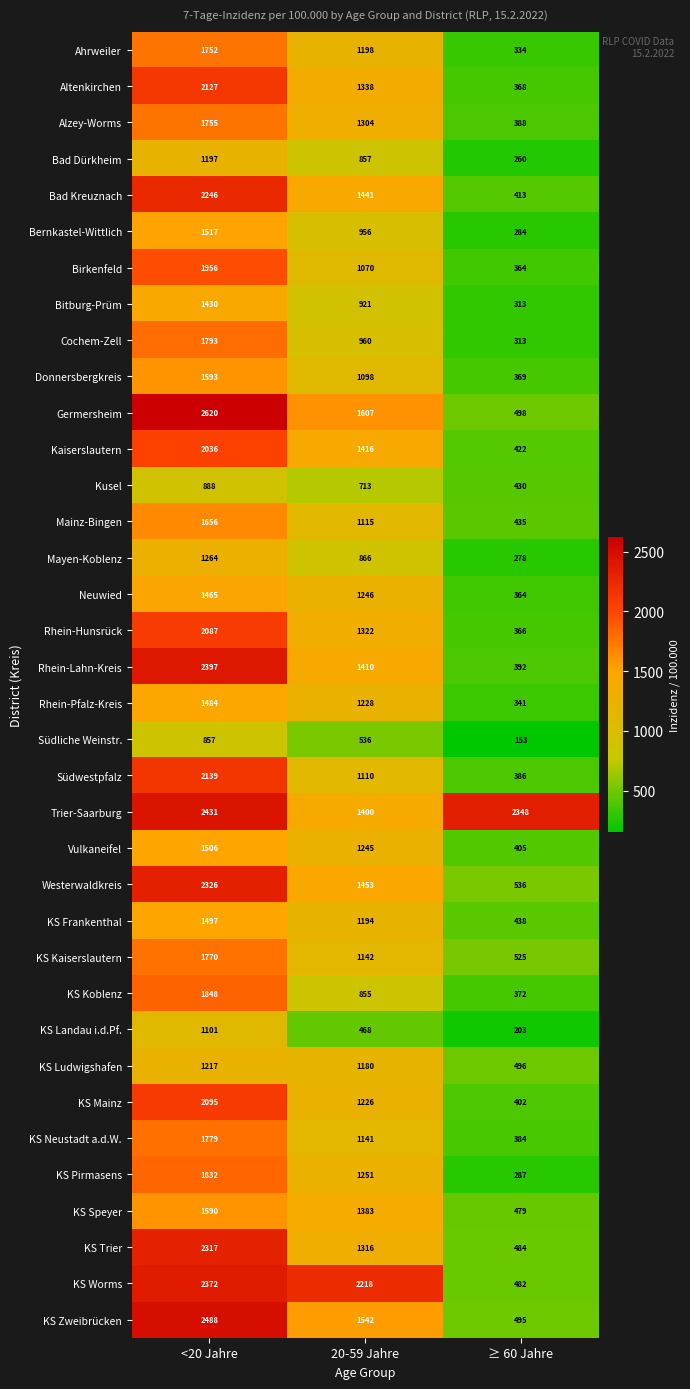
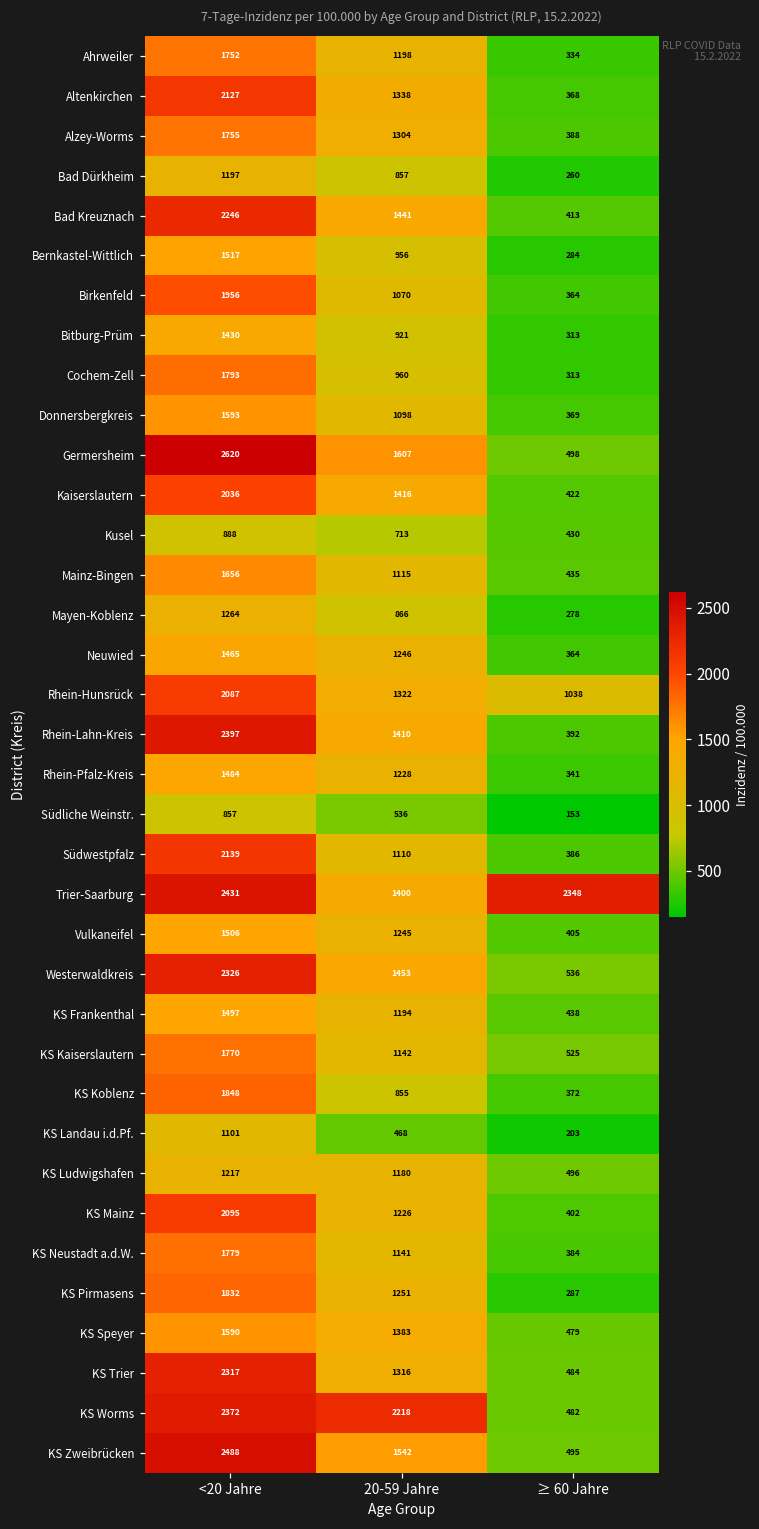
  {
    "Ahrweiler": {
      "<20 Jahre": 1752,
      "20-59 Jahre": 1198,
      "≥ 60 Jahre": 334
    },
    "Altenkirchen": {
      "<20 Jahre": 2127,
      "20-59 Jahre": 1338,
      "≥ 60 Jahre": 368
    },
    "Alzey-Worms": {
      "<20 Jahre": 1755,
      "20-59 Jahre": 1304,
      "≥ 60 Jahre": 388
    },
    "Bad Dürkheim": {
      "<20 Jahre": 1197,
      "20-59 Jahre": 857,
      "≥ 60 Jahre": 260
    },
    "Bad Kreuznach": {
      "<20 Jahre": 2246,
      "20-59 Jahre": 1441,
      "≥ 60 Jahre": 413
    },
    "Bernkastel-Wittlich": {
      "<20 Jahre": 1517,
      "20-59 Jahre": 956,
      "≥ 60 Jahre": 284
    },
    "Birkenfeld": {
      "<20 Jahre": 1956,
      "20-59 Jahre": 1070,
      "≥ 60 Jahre": 364
    },
    "Bitburg-Prüm": {
      "<20 Jahre": 1430,
      "20-59 Jahre": 921,
      "≥ 60 Jahre": 313
    },
    "Cochem-Zell": {
      "<20 Jahre": 1793,
      "20-59 Jahre": 960,
      "≥ 60 Jahre": 313
    },
    "Donnersbergkreis": {
      "<20 Jahre": 1593,
      "20-59 Jahre": 1098,
      "≥ 60 Jahre": 369
    },
    "Germersheim": {
      "<20 Jahre": 2620,
      "20-59 Jahre": 1607,
      "≥ 60 Jahre": 498
    },
    "Kaiserslautern": {
      "<20 Jahre": 2036,
      "20-59 Jahre": 1416,
      "≥ 60 Jahre": 422
    },
    "Kusel": {
      "<20 Jahre": 888,
      "20-59 Jahre": 713,
      "≥ 60 Jahre": 430
    },
    "Mainz-Bingen": {
      "<20 Jahre": 1656,
      "20-59 Jahre": 1115,
      "≥ 60 Jahre": 435
    },
    "Mayen-Koblenz": {
      "<20 Jahre": 1264,
      "20-59 Jahre": 866,
      "≥ 60 Jahre": 278
    },
    "Neuwied": {
      "<20 Jahre": 1465,
      "20-59 Jahre": 1246,
      "≥ 60 Jahre": 364
    },
    "Rhein-Hunsrück": {
      "<20 Jahre": 2087,
      "20-59 Jahre": 1322,
-     "≥ 60 Jahre": 366
+     "≥ 60 Jahre": 1038
    },
    "Rhein-Lahn-Kreis": {
      "<20 Jahre": 2397,
      "20-59 Jahre": 1410,
      "≥ 60 Jahre": 392
    },
    "Rhein-Pfalz-Kreis": {
      "<20 Jahre": 1484,
      "20-59 Jahre": 1228,
      "≥ 60 Jahre": 341
    },
    "Südliche Weinstr.": {
      "<20 Jahre": 857,
      "20-59 Jahre": 536,
      "≥ 60 Jahre": 153
    },
    "Südwestpfalz": {
      "<20 Jahre": 2139,
      "20-59 Jahre": 1110,
      "≥ 60 Jahre": 386
    },
    "Trier-Saarburg": {
      "<20 Jahre": 2431,
      "20-59 Jahre": 1400,
      "≥ 60 Jahre": 2348
    },
    "Vulkaneifel": {
      "<20 Jahre": 1506,
      "20-59 Jahre": 1245,
      "≥ 60 Jahre": 405
    },
    "Westerwaldkreis": {
      "<20 Jahre": 2326,
      "20-59 Jahre": 1453,
      "≥ 60 Jahre": 536
    },
    "KS Frankenthal": {
      "<20 Jahre": 1497,
      "20-59 Jahre": 1194,
      "≥ 60 Jahre": 438
    },
    "KS Kaiserslautern": {
      "<20 Jahre": 1770,
      "20-59 Jahre": 1142,
      "≥ 60 Jahre": 525
    },
    "KS Koblenz": {
      "<20 Jahre": 1848,
      "20-59 Jahre": 855,
      "≥ 60 Jahre": 372
    },
    "KS Landau i.d.Pf.": {
      "<20 Jahre": 1101,
      "20-59 Jahre": 468,
      "≥ 60 Jahre": 203
    },
    "KS Ludwigshafen": {
      "<20 Jahre": 1217,
      "20-59 Jahre": 1180,
      "≥ 60 Jahre": 496
    },
    "KS Mainz": {
      "<20 Jahre": 2095,
      "20-59 Jahre": 1226,
      "≥ 60 Jahre": 402
    },
    "KS Neustadt a.d.W.": {
      "<20 Jahre": 1779,
      "20-59 Jahre": 1141,
      "≥ 60 Jahre": 384
    },
    "KS Pirmasens": {
      "<20 Jahre": 1832,
      "20-59 Jahre": 1251,
      "≥ 60 Jahre": 287
    },
    "KS Speyer": {
      "<20 Jahre": 1590,
      "20-59 Jahre": 1383,
      "≥ 60 Jahre": 479
    },
    "KS Trier": {
      "<20 Jahre": 2317,
      "20-59 Jahre": 1316,
      "≥ 60 Jahre": 484
    },
    "KS Worms": {
      "<20 Jahre": 2372,
      "20-59 Jahre": 2218,
      "≥ 60 Jahre": 482
    },
    "KS Zweibrücken": {
      "<20 Jahre": 2488,
      "20-59 Jahre": 1542,
      "≥ 60 Jahre": 495
    }
  }
